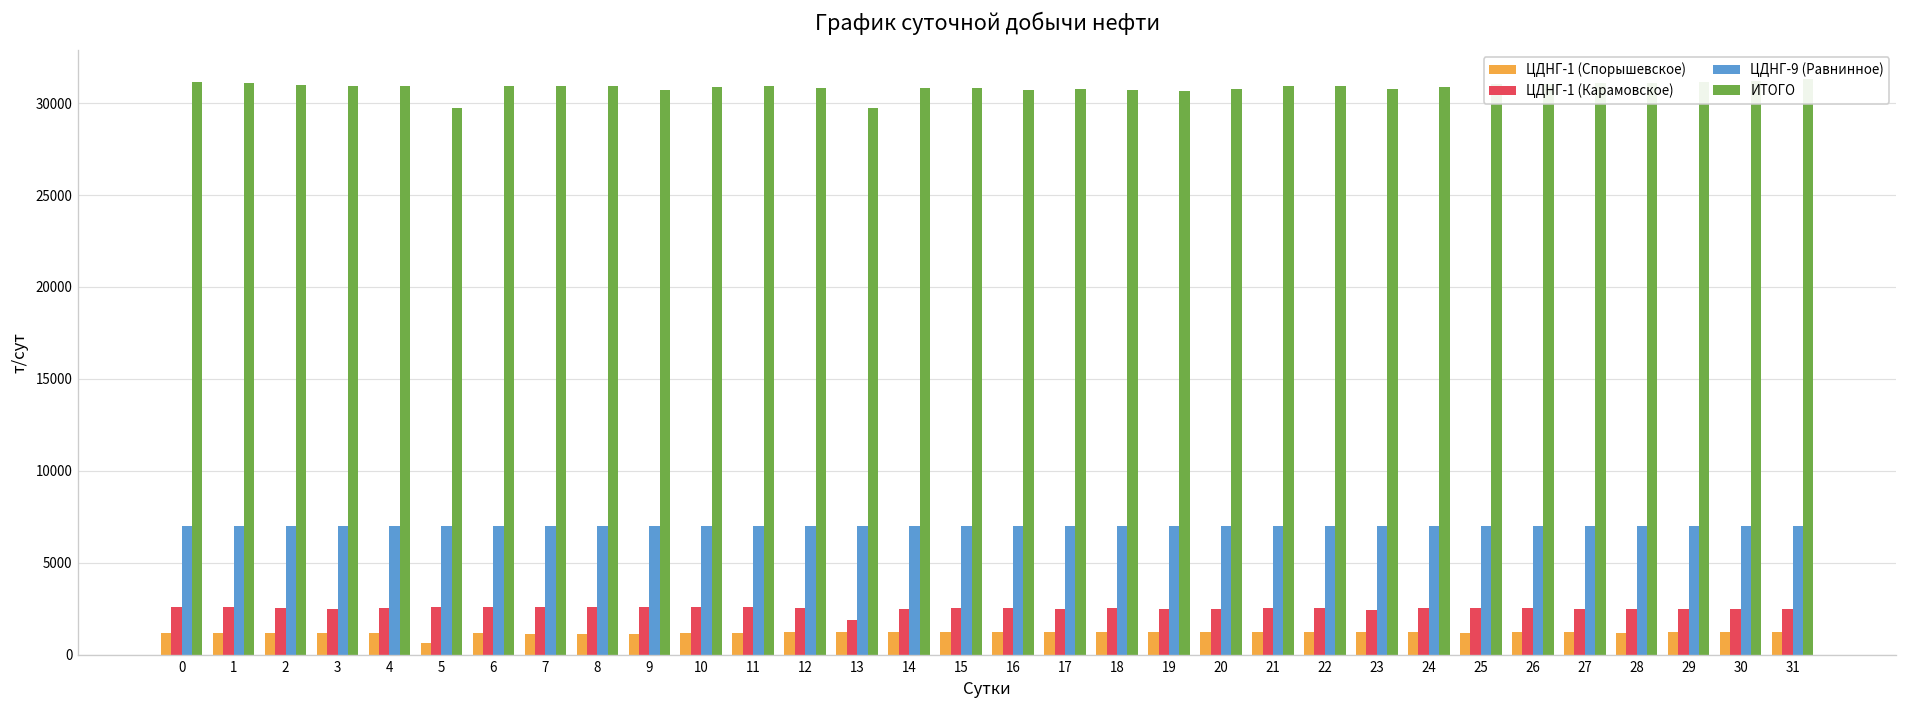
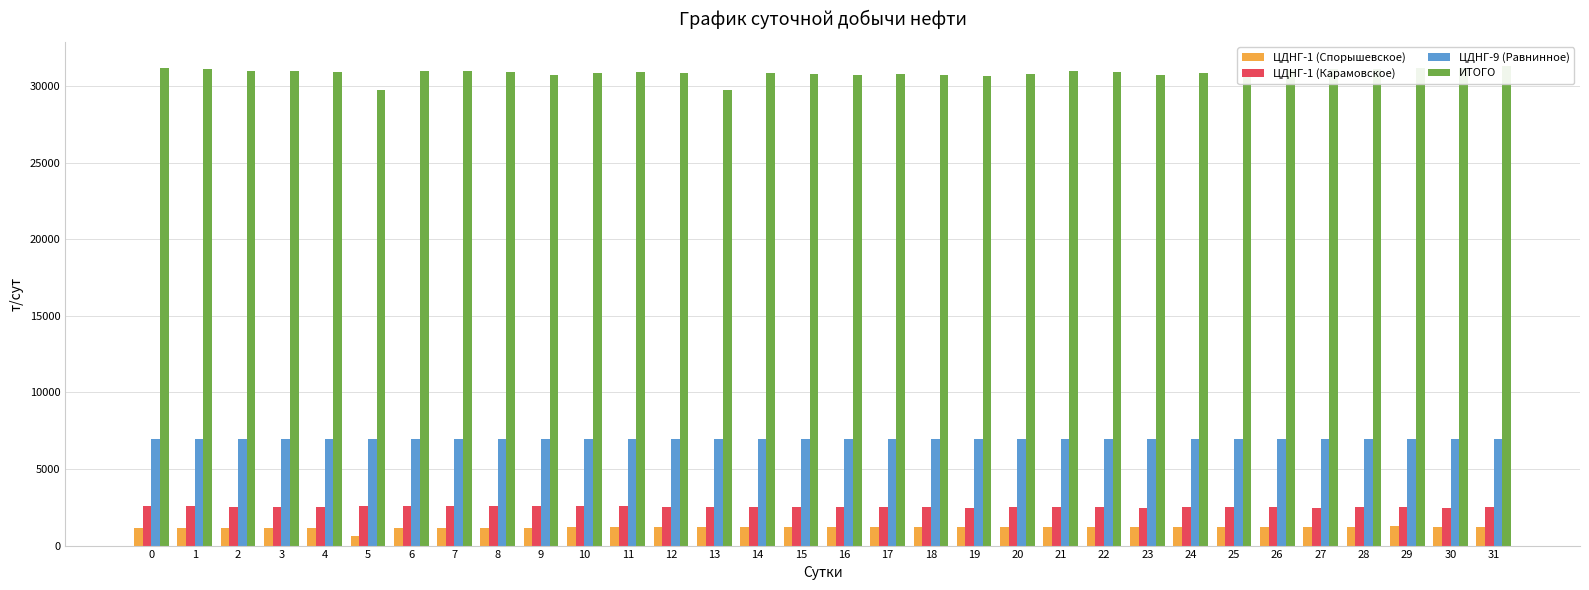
  {
    "ЦДНГ-1 (Спорышевское)": {
      "0": 1200,
      "1": 1200,
      "2": 1200,
      "3": 1200,
      "4": 1200,
      "5": 600,
      "6": 1200,
      "7": 1100,
      "8": 1100,
      "9": 1100,
      "10": 1200,
      "11": 1200,
      "12": 1200,
      "13": 1200,
      "14": 1200,
      "15": 1200,
      "16": 1200,
      "17": 1200,
      "18": 1200,
      "19": 1200,
      "20": 1200,
      "21": 1200,
      "22": 1200,
      "23": 1200,
      "24": 1200,
      "25": 1200,
      "26": 1200,
      "27": 1200,
      "28": 1200,
      "29": 1200,
      "30": 1200,
      "31": 1200
    },
    "ЦДНГ-1 (Карамовское)": {
      "0": 2600,
      "1": 2600,
      "2": 2500,
      "3": 2500,
      "4": 2500,
      "5": 2600,
      "6": 2600,
      "7": 2600,
      "8": 2600,
      "9": 2600,
      "10": 2600,
      "11": 2600,
      "12": 2500,
-     "13": 1900,
+     "13": 2500,
      "14": 2500,
      "15": 2500,
      "16": 2500,
      "17": 2500,
      "18": 2500,
      "19": 2500,
      "20": 2500,
      "21": 2600,
      "22": 2500,
      "23": 2400,
      "24": 2500,
      "25": 2500,
      "26": 2500,
      "27": 2500,
      "28": 2500,
      "29": 2500,
      "30": 2500,
      "31": 2500
    },
    "ЦДНГ-9 (Равнинное)": {
      "0": 7000,
      "1": 7000,
      "2": 7000,
      "3": 7000,
      "4": 7000,
      "5": 7000,
      "6": 7000,
      "7": 7000,
      "8": 7000,
      "9": 7000,
      "10": 7000,
      "11": 7000,
      "12": 7000,
      "13": 7000,
      "14": 7000,
      "15": 7000,
      "16": 7000,
      "17": 7000,
      "18": 7000,
      "19": 7000,
      "20": 7000,
      "21": 7000,
      "22": 7000,
      "23": 7000,
      "24": 7000,
      "25": 7000,
      "26": 7000,
      "27": 7000,
      "28": 7000,
      "29": 7000,
      "30": 7000,
      "31": 7000
    },
    "ИТОГО": {
      "0": 31200,
      "1": 31100,
      "2": 31000,
      "3": 31000,
      "4": 30900,
      "5": 29700,
      "6": 31000,
      "7": 30900,
      "8": 30900,
      "9": 30700,
      "10": 30900,
      "11": 30900,
      "12": 30800,
      "13": 29700,
      "14": 30800,
      "15": 30800,
      "16": 30700,
      "17": 30700,
      "18": 30700,
      "19": 30700,
      "20": 30800,
      "21": 31000,
      "22": 30900,
      "23": 30700,
      "24": 30800
    }
  }
